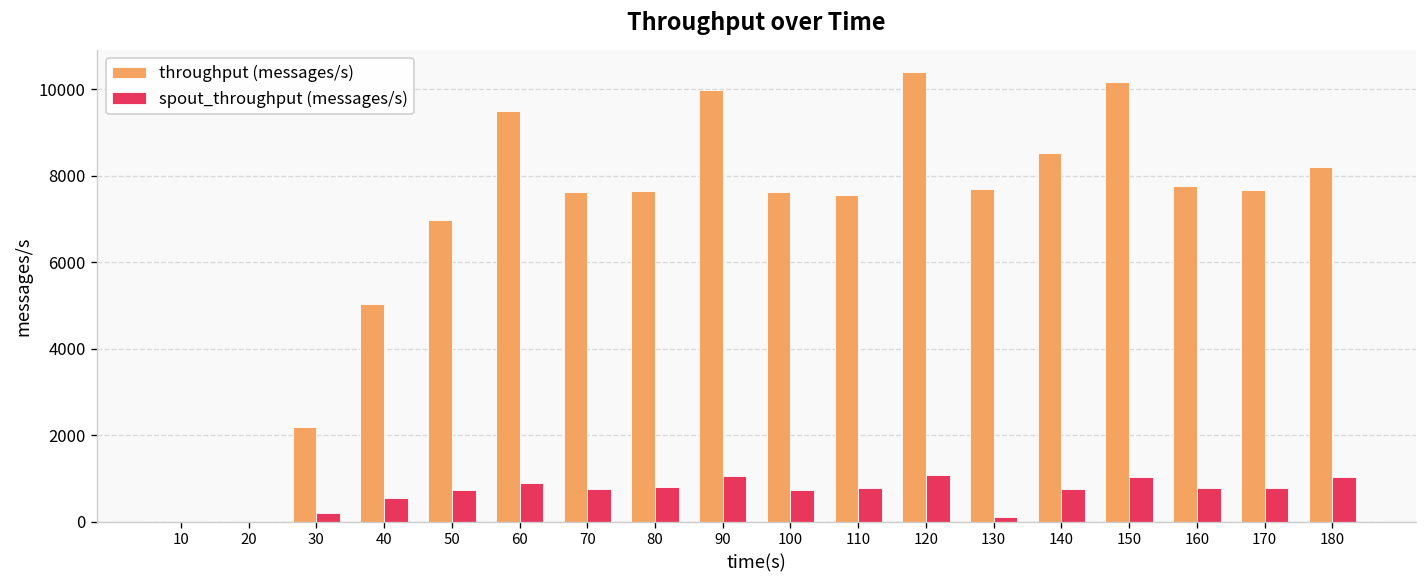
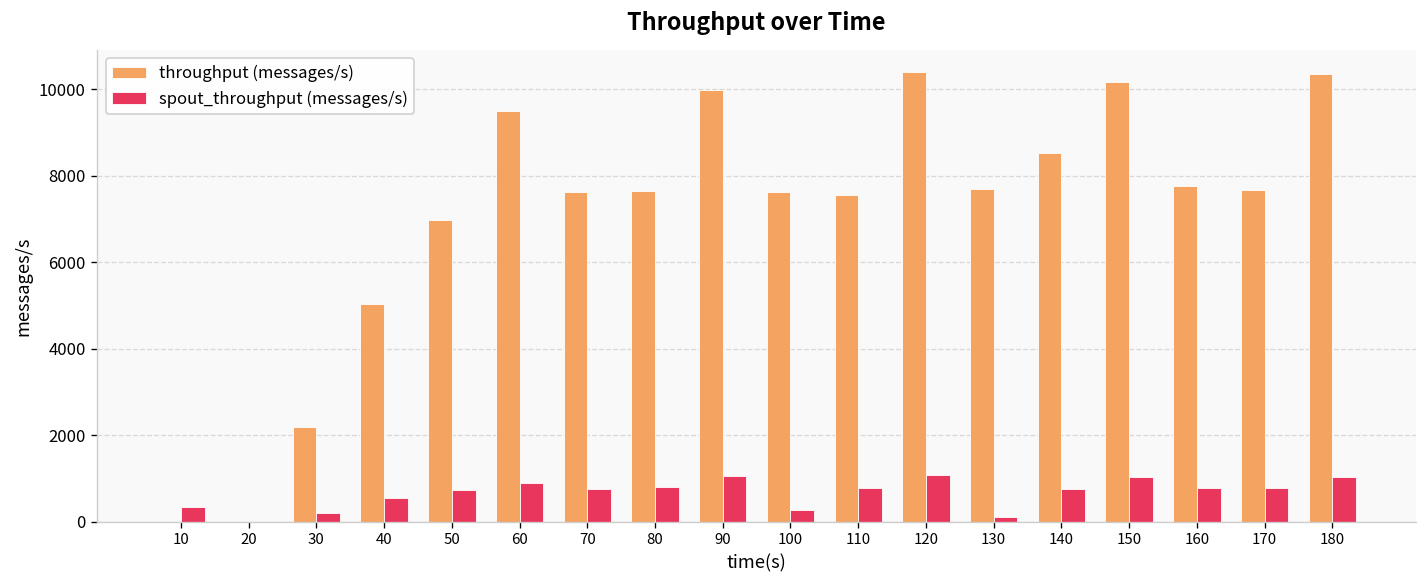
  {
    "throughput (messages/s)": {
      "10": 0,
      "30": 2200,
      "40": 5000,
      "50": 7000,
      "60": 9500,
      "70": 7600,
      "80": 7600,
      "90": 10000,
      "100": 7600,
      "110": 7600,
      "120": 10400,
      "130": 7700,
      "140": 8500,
      "150": 10200,
      "160": 7800,
      "170": 7700,
-     "180": 8200
+     "180": 10400
    },
    "spout_throughput (messages/s)": {
-     "10": 0,
+     "10": 300,
      "30": 200,
      "40": 500,
      "50": 700,
      "60": 900,
      "70": 800,
      "80": 800,
      "90": 1100,
-     "100": 700,
+     "100": 300,
      "110": 800,
      "120": 1100,
      "130": 100,
      "140": 800,
      "150": 1000,
      "160": 800,
      "170": 800,
      "180": 1000
    }
  }
